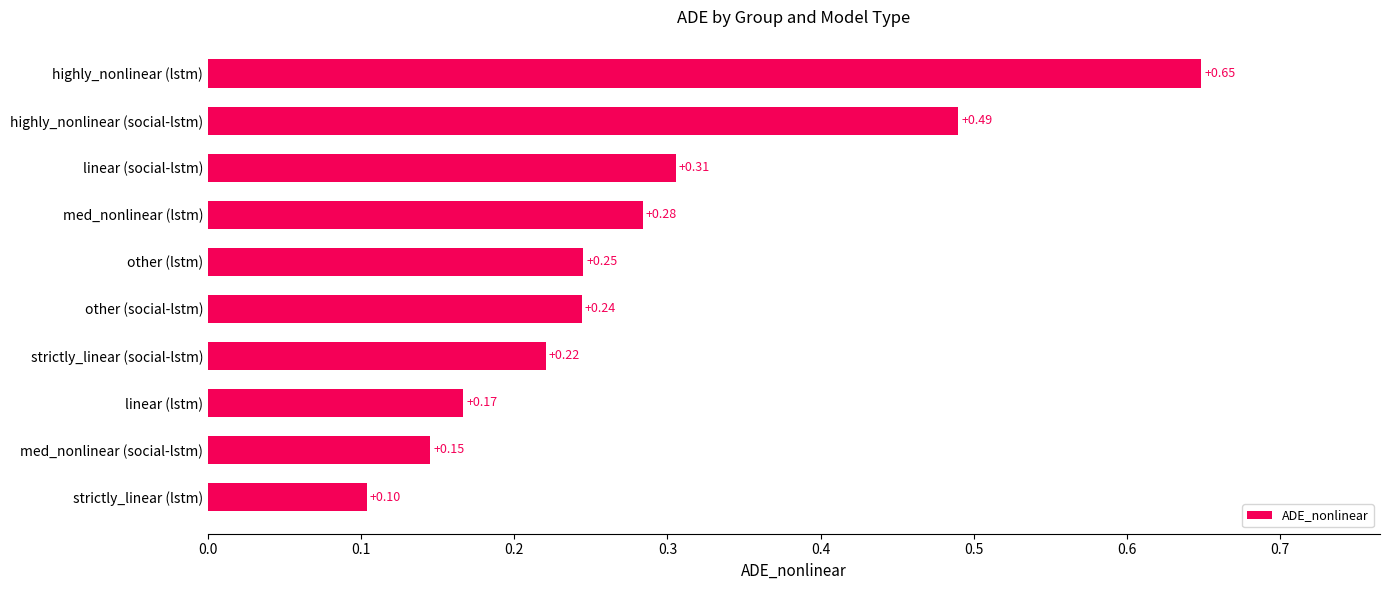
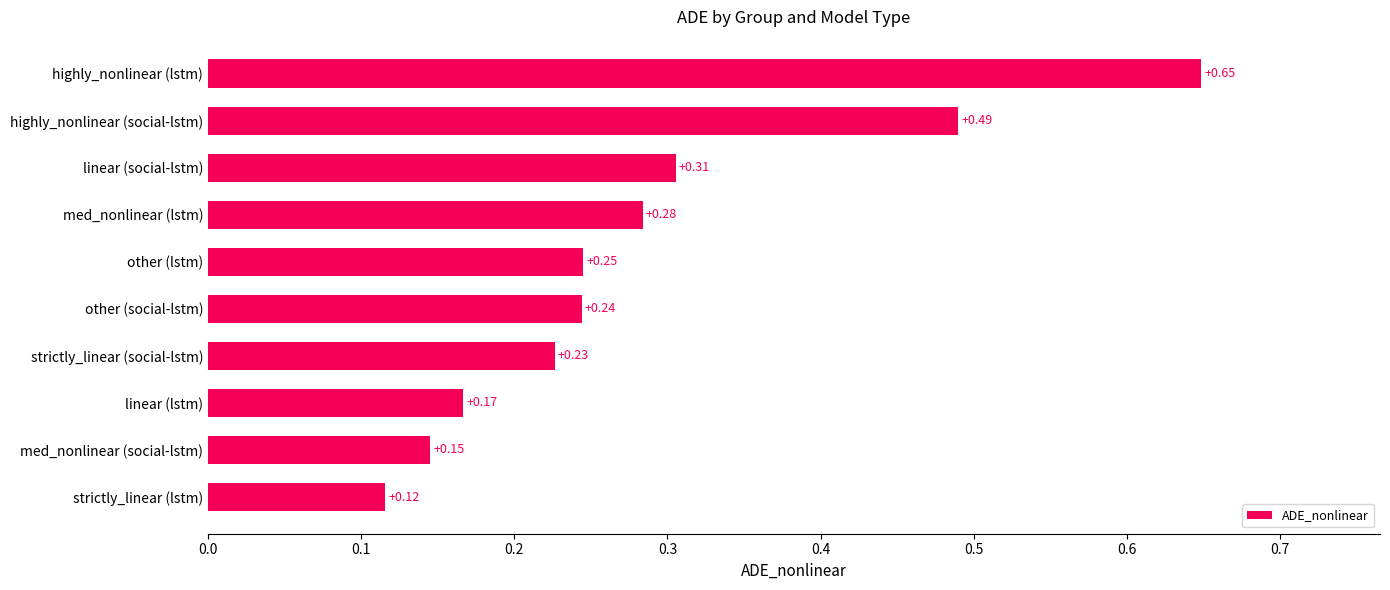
  {
    "highly_nonlinear (lstm)": "+0.65",
    "highly_nonlinear (social-lstm)": "+0.49",
    "linear (social-lstm)": "+0.31",
    "med_nonlinear (lstm)": "+0.28",
    "other (lstm)": "+0.25",
    "other (social-lstm)": "+0.24",
-   "strictly_linear (social-lstm)": "+0.22",
+   "strictly_linear (social-lstm)": "+0.23",
    "linear (lstm)": "+0.17",
    "med_nonlinear (social-lstm)": "+0.15",
-   "strictly_linear (lstm)": "+0.10"
+   "strictly_linear (lstm)": "+0.12"
  }
